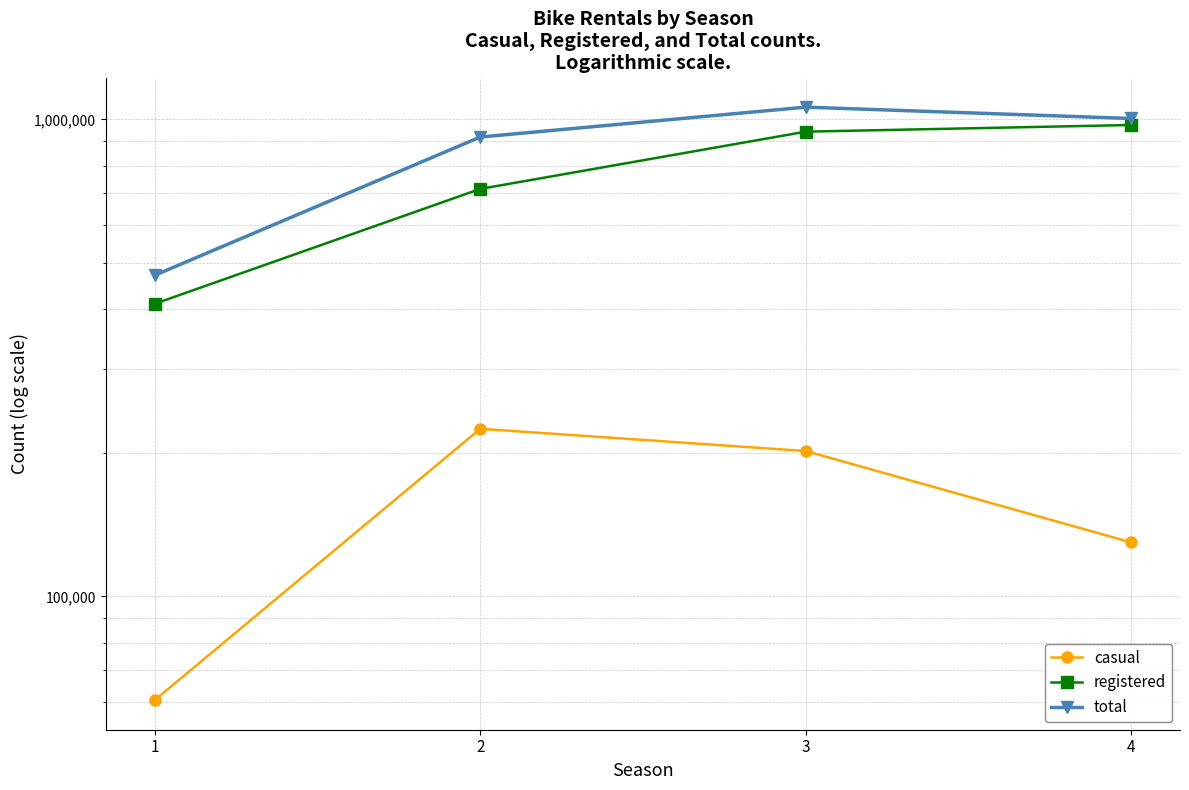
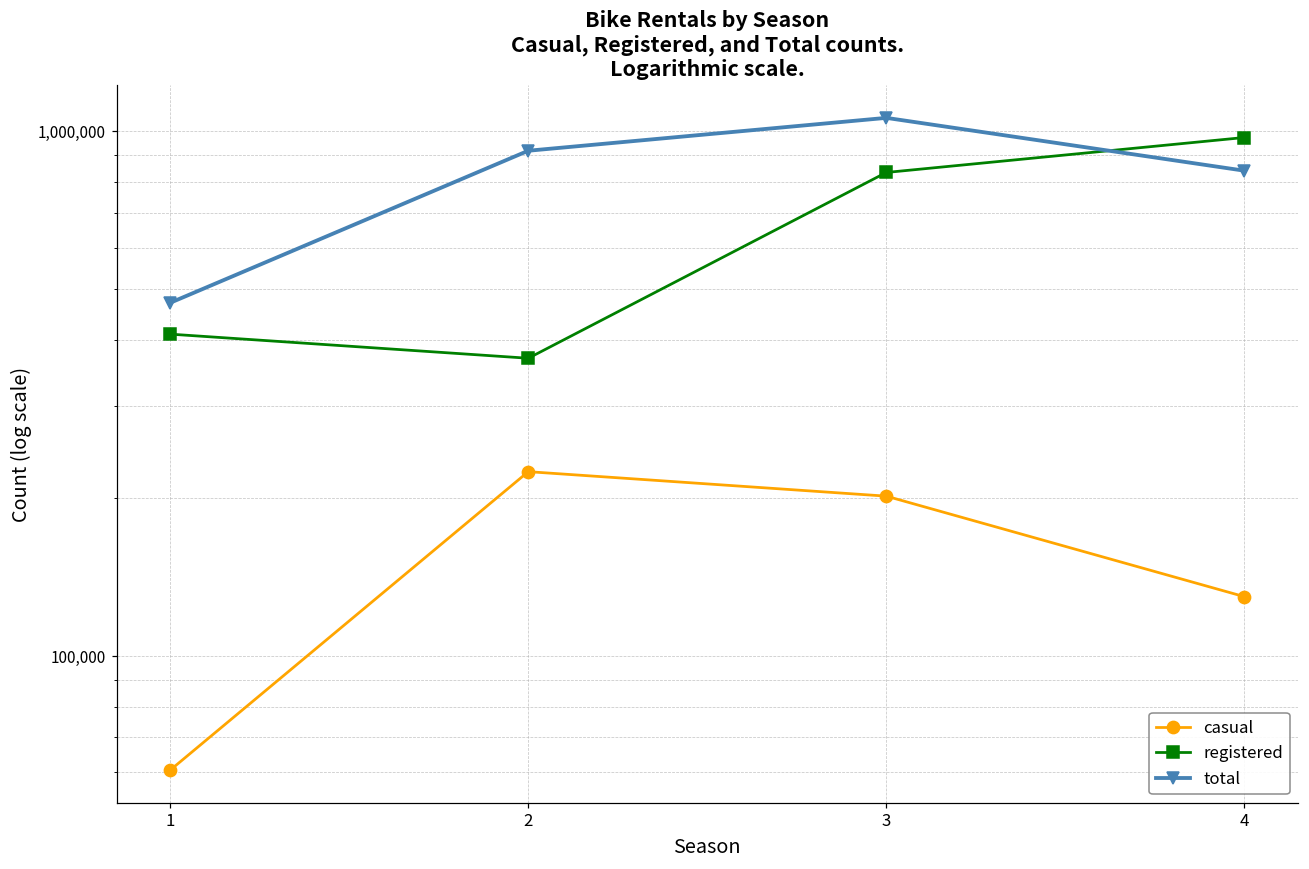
  {
    "casual": {
      "1": "61,000",
      "2": "220,000",
      "3": "202,000",
      "4": "130,000"
    },
    "registered": {
      "1": "410,000",
-     "2": "720,000",
-     "3": "940,000",
+     "2": "370,000",
+     "3": "840,000",
      "4": "970,000"
    },
    "total": {
      "1": "470,000",
      "2": "920,000",
      "3": "1,060,000",
-     "4": "1,000,000"
+     "4": "840,000"
    }
  }
